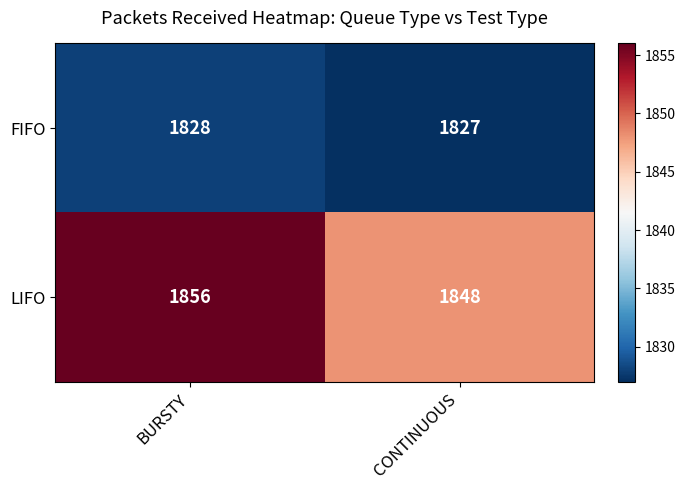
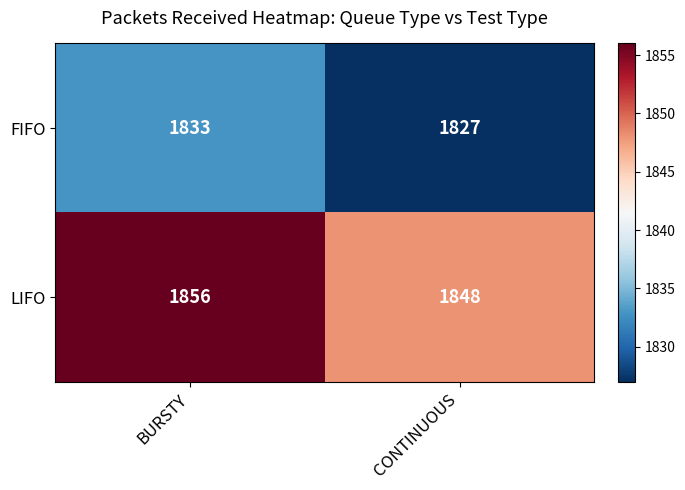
  {
    "FIFO": {
-     "BURSTY": 1828,
+     "BURSTY": 1833,
      "CONTINUOUS": 1827
    },
    "LIFO": {
      "BURSTY": 1856,
      "CONTINUOUS": 1848
    }
  }
